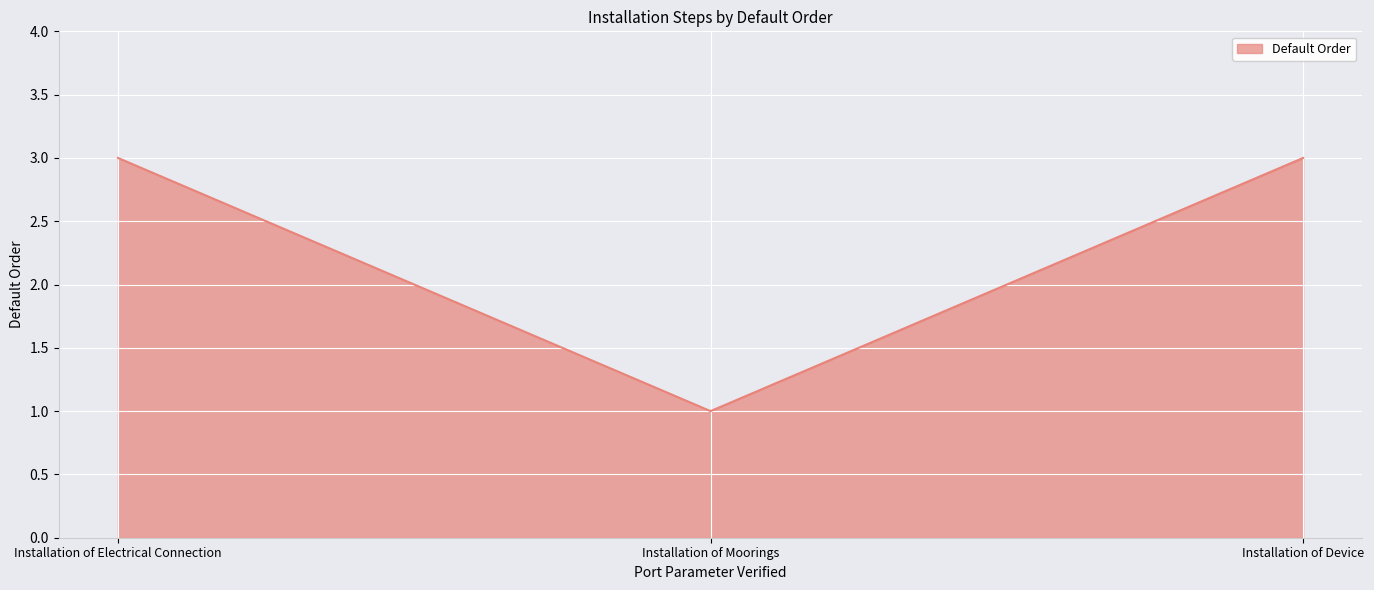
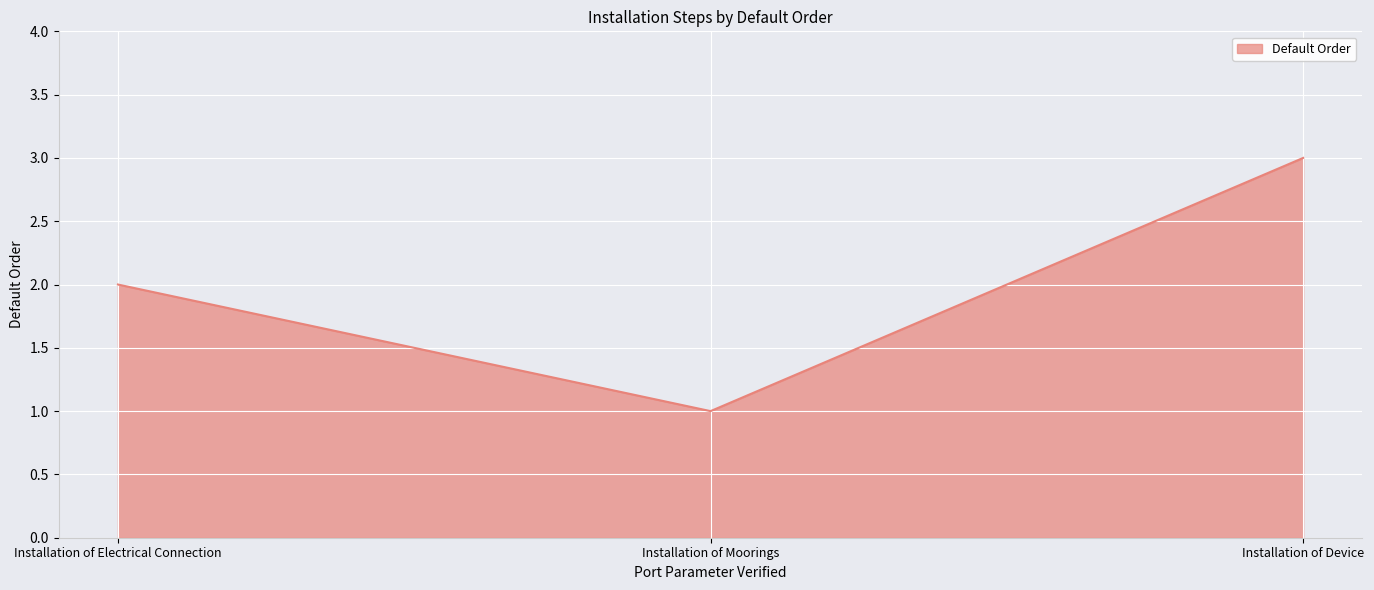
  {
-   "Installation of Electrical Connection": 3,
+   "Installation of Electrical Connection": 2,
    "Installation of Moorings": 1,
    "Installation of Device": 3
  }
